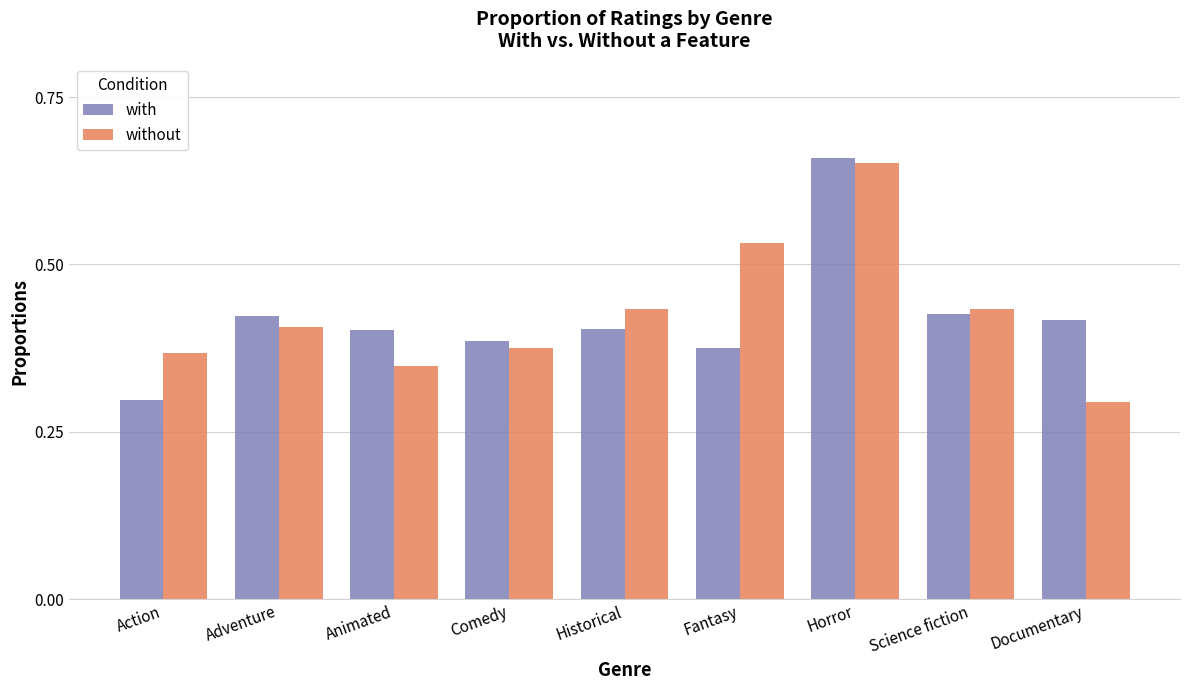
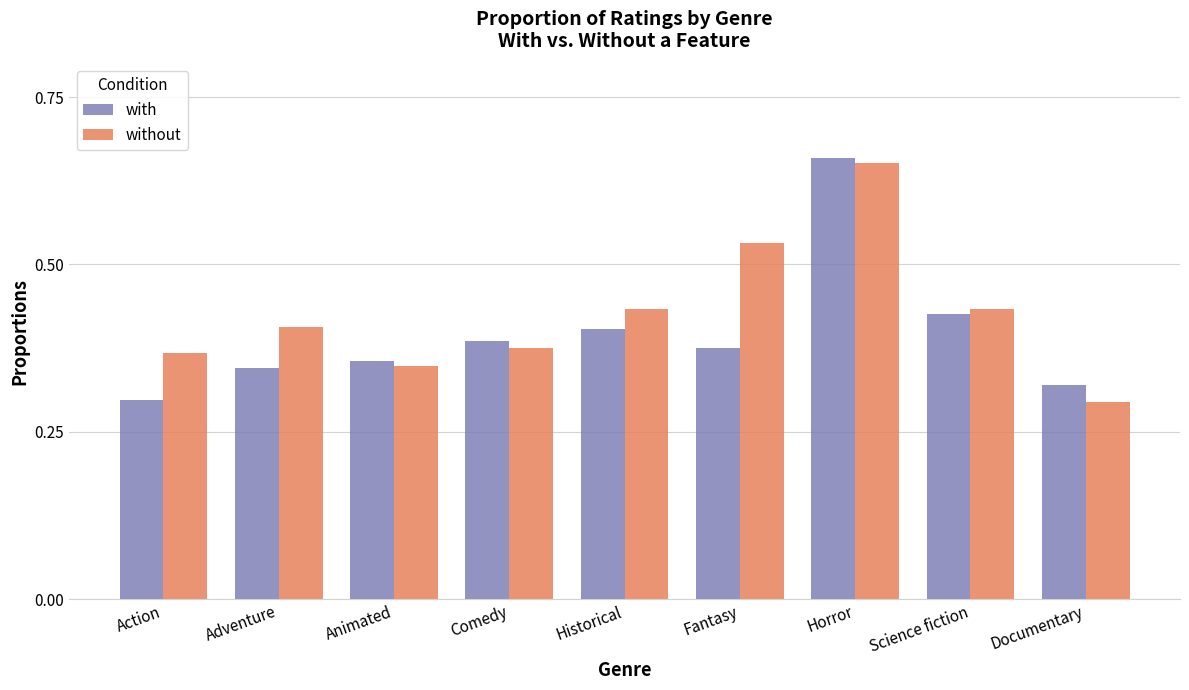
  {
    "with": {
      "Action": 0.30,
-     "Adventure": 0.42,
-     "Animated": 0.40,
+     "Adventure": 0.34,
+     "Animated": 0.36,
      "Comedy": 0.39,
      "Historical": 0.40,
      "Fantasy": 0.38,
      "Horror": 0.66,
      "Science fiction": 0.43,
-     "Documentary": 0.42
+     "Documentary": 0.32
    },
    "without": {
      "Action": 0.37,
      "Adventure": 0.41,
      "Animated": 0.35,
      "Comedy": 0.37,
      "Historical": 0.43,
      "Fantasy": 0.53,
      "Horror": 0.65,
      "Science fiction": 0.43,
      "Documentary": 0.29
    }
  }
